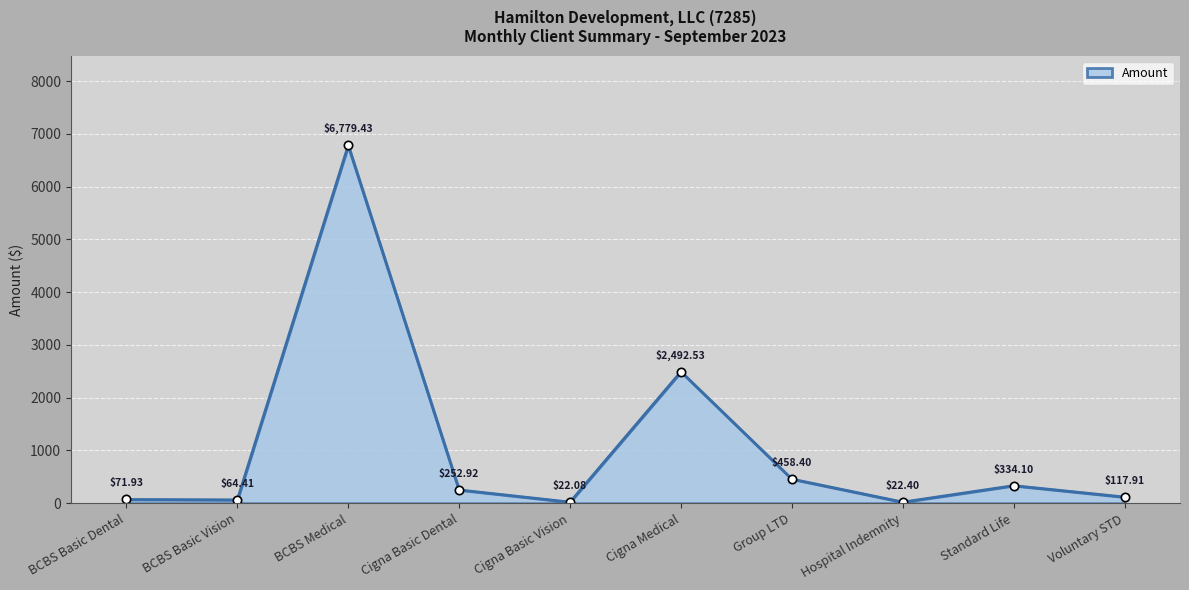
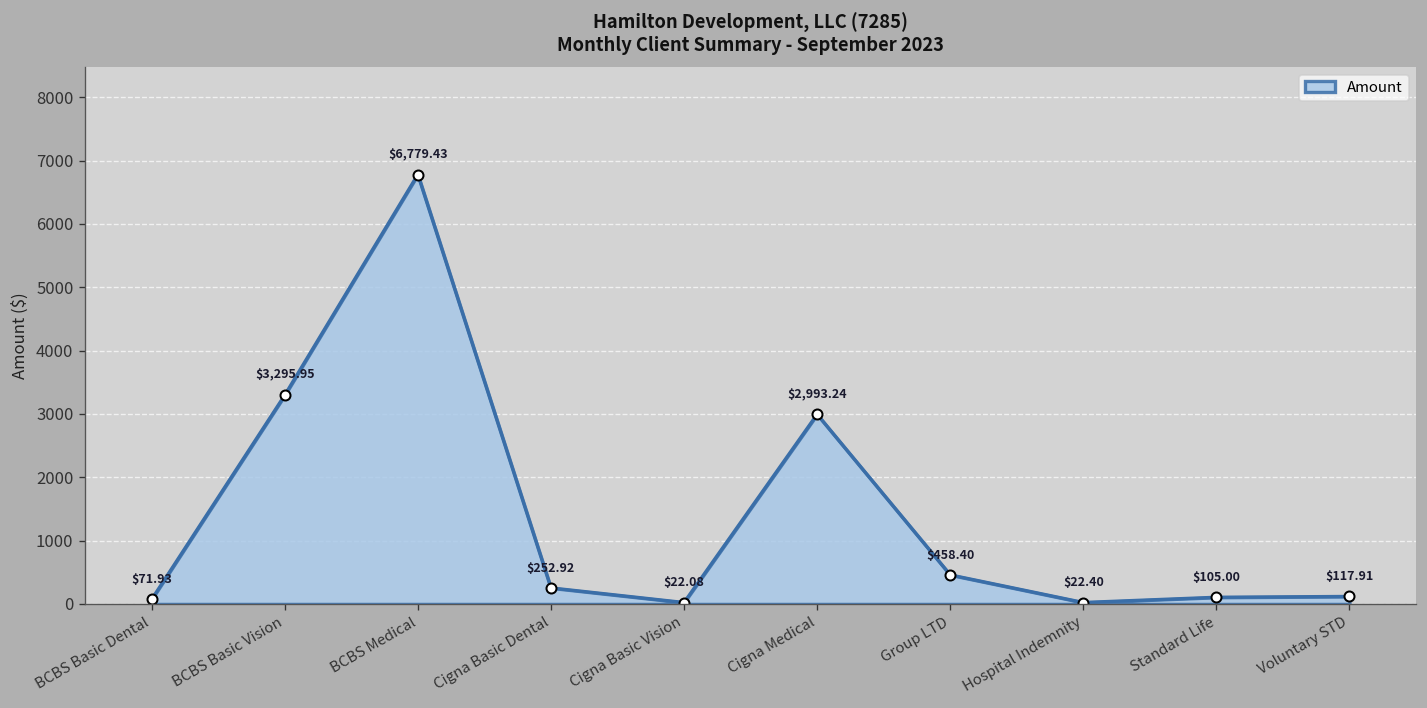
  {
    "BCBS Basic Dental": "$71.93",
-   "BCBS Basic Vision": "$64.41",
+   "BCBS Basic Vision": "$3,295.95",
    "BCBS Medical": "$6,779.43",
    "Cigna Basic Dental": "$252.92",
    "Cigna Basic Vision": "$22.08",
-   "Cigna Medical": "$2,492.53",
+   "Cigna Medical": "$2,993.24",
    "Group LTD": "$458.40",
    "Hospital Indemnity": "$22.40",
-   "Standard Life": "$334.10",
+   "Standard Life": "$105.00",
    "Voluntary STD": "$117.91"
  }
